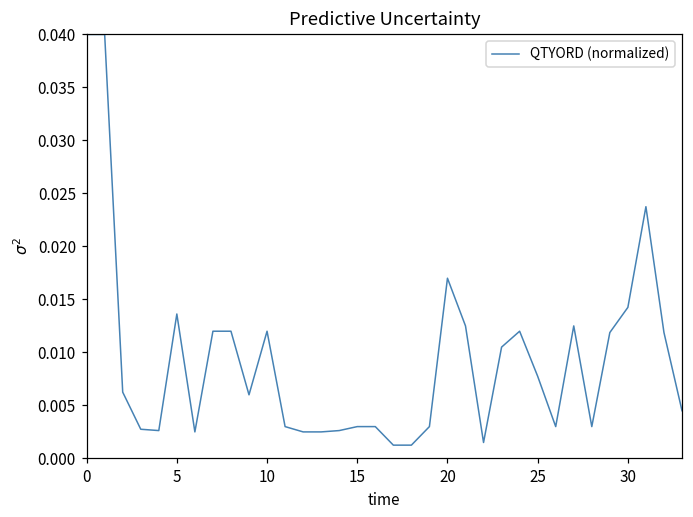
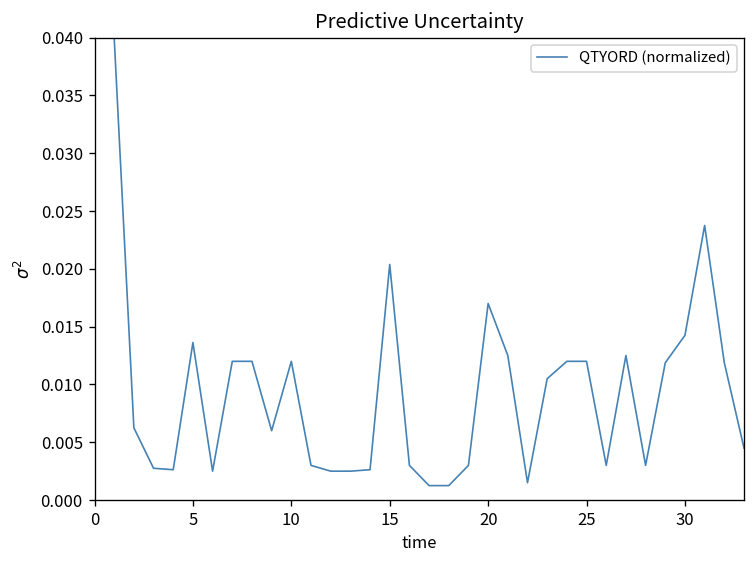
  {
    "0": 0.040,
    "5": 0.014,
    "10": 0.012,
-   "15": 0.003,
+   "15": 0.020,
    "20": 0.017,
-   "25": 0.008,
+   "25": 0.012,
    "30": 0.014
  }
